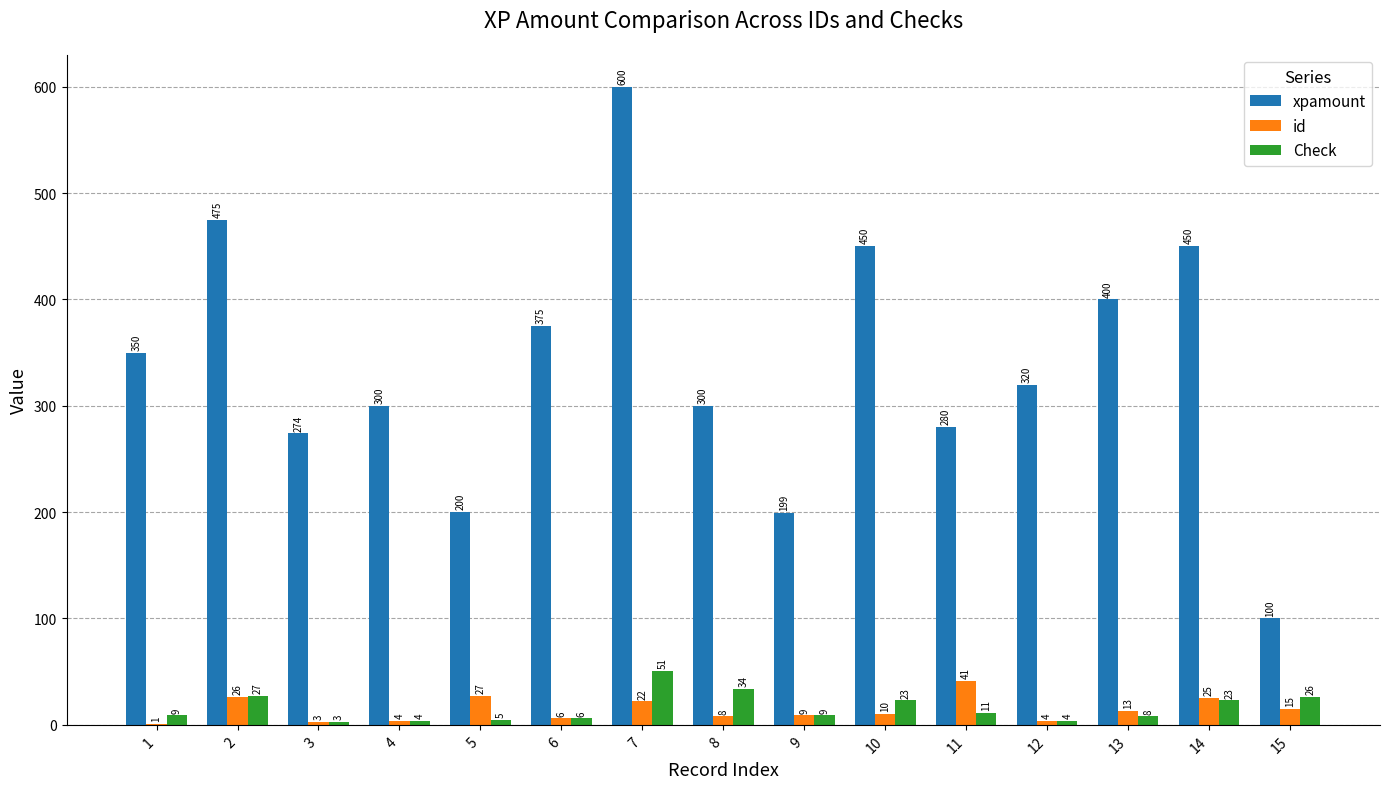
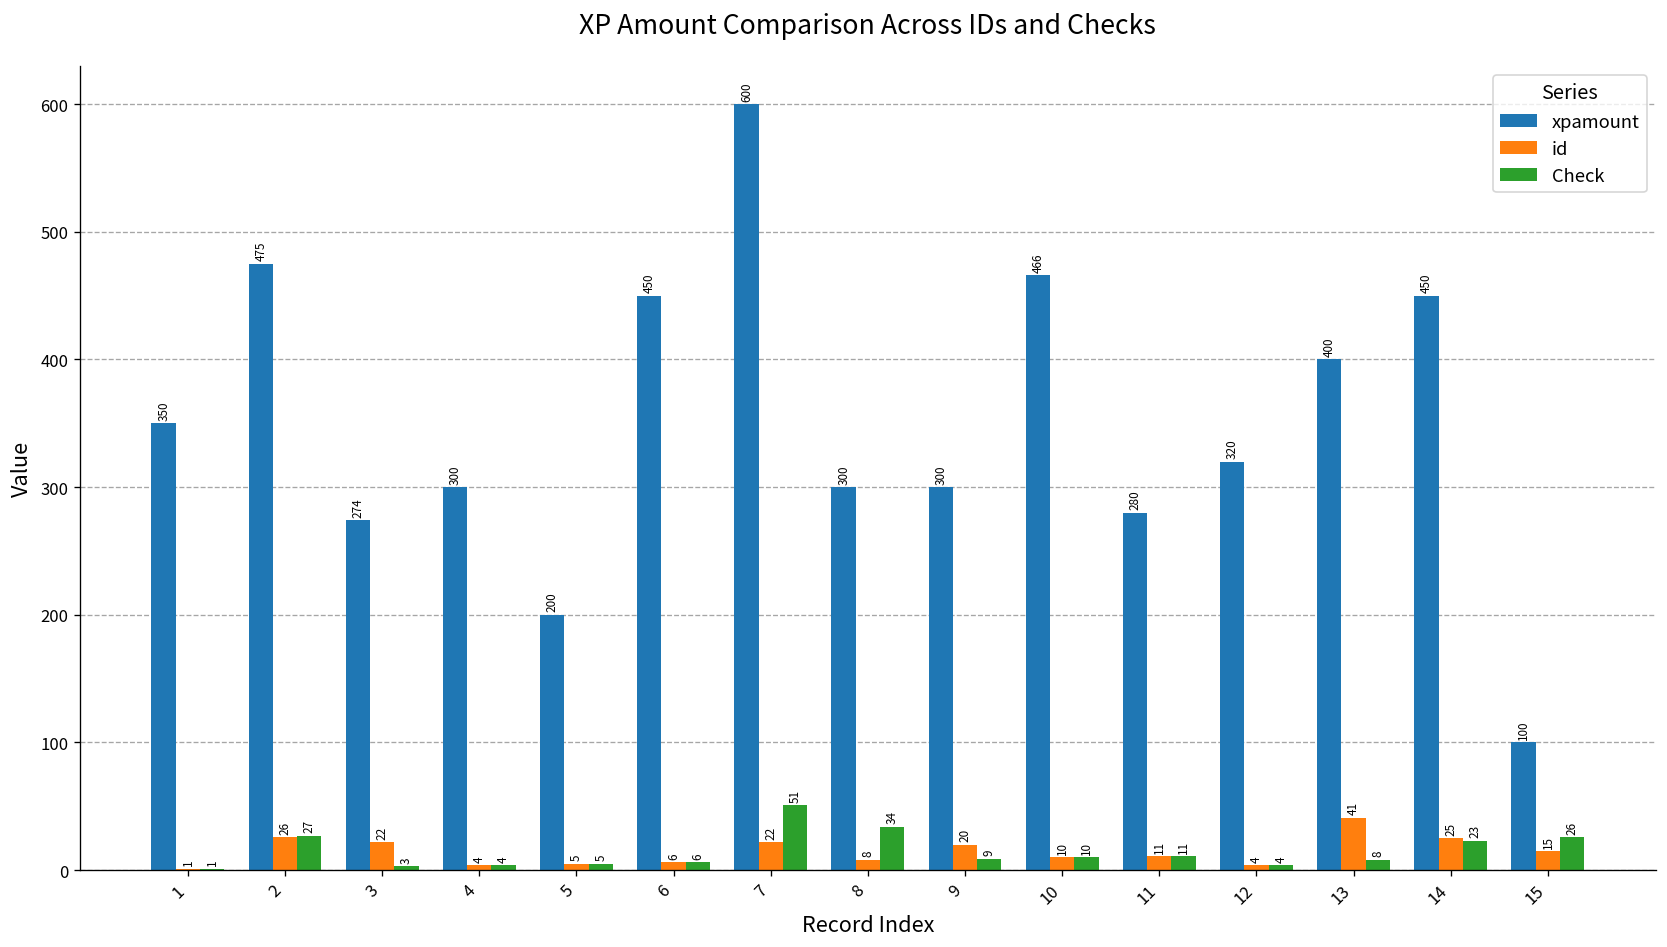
  {
    "xpamount": {
      "1": 350,
      "2": 475,
      "3": 274,
      "4": 300,
      "5": 200,
-     "6": 375,
+     "6": 450,
      "7": 600,
      "8": 300,
-     "9": 199,
-     "10": 450,
+     "9": 300,
+     "10": 466,
      "11": 280,
      "12": 320,
      "13": 400,
      "14": 450,
      "15": 100
    },
    "id": {
      "1": 1,
      "2": 26,
-     "3": 3,
+     "3": 22,
      "4": 4,
-     "5": 27,
+     "5": 5,
      "6": 6,
      "7": 22,
      "8": 8,
-     "9": 9,
+     "9": 20,
      "10": 10,
-     "11": 41,
+     "11": 11,
      "12": 4,
-     "13": 13,
+     "13": 41,
      "14": 25,
      "15": 15
    },
    "Check": {
-     "1": 9,
+     "1": 1,
      "2": 27,
      "3": 3,
      "4": 4,
      "5": 5,
      "6": 6,
      "7": 51,
      "8": 34,
      "9": 9,
-     "10": 23,
+     "10": 10,
      "11": 11,
      "12": 4,
      "13": 8,
      "14": 23,
      "15": 26
    }
  }
